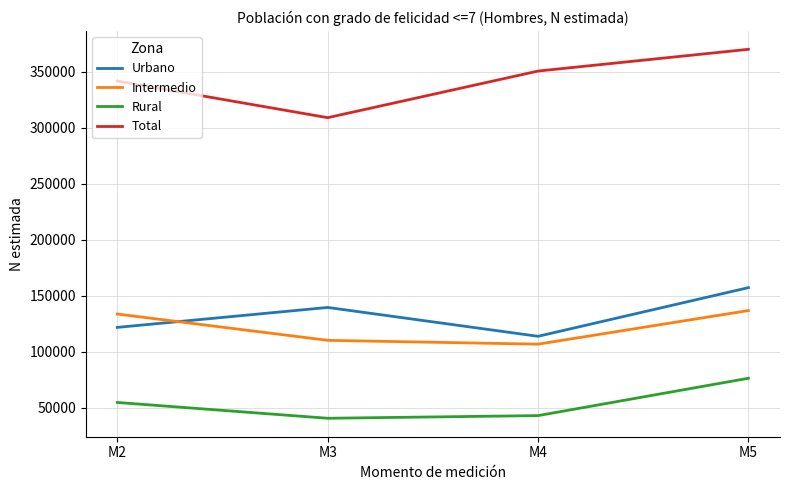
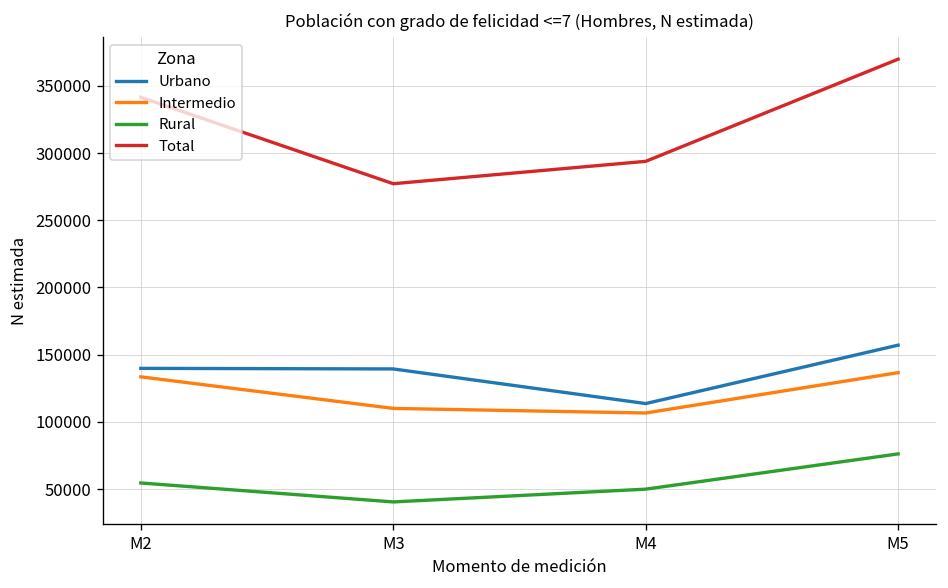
  {
    "Urbano": {
-     "M2": 122000,
+     "M2": 140000,
      "M3": 139000,
      "M4": 114000,
      "M5": 157000
    },
    "Intermedio": {
      "M2": 133000,
      "M3": 110000,
      "M4": 107000,
      "M5": 137000
    },
    "Rural": {
      "M2": 55000,
      "M3": 40000,
-     "M4": 43000,
+     "M4": 50000,
      "M5": 76000
    },
    "Total": {
-     "M3": 309000,
-     "M4": 350000,
+     "M3": 277000,
+     "M4": 294000,
      "M5": 370000
    }
  }
